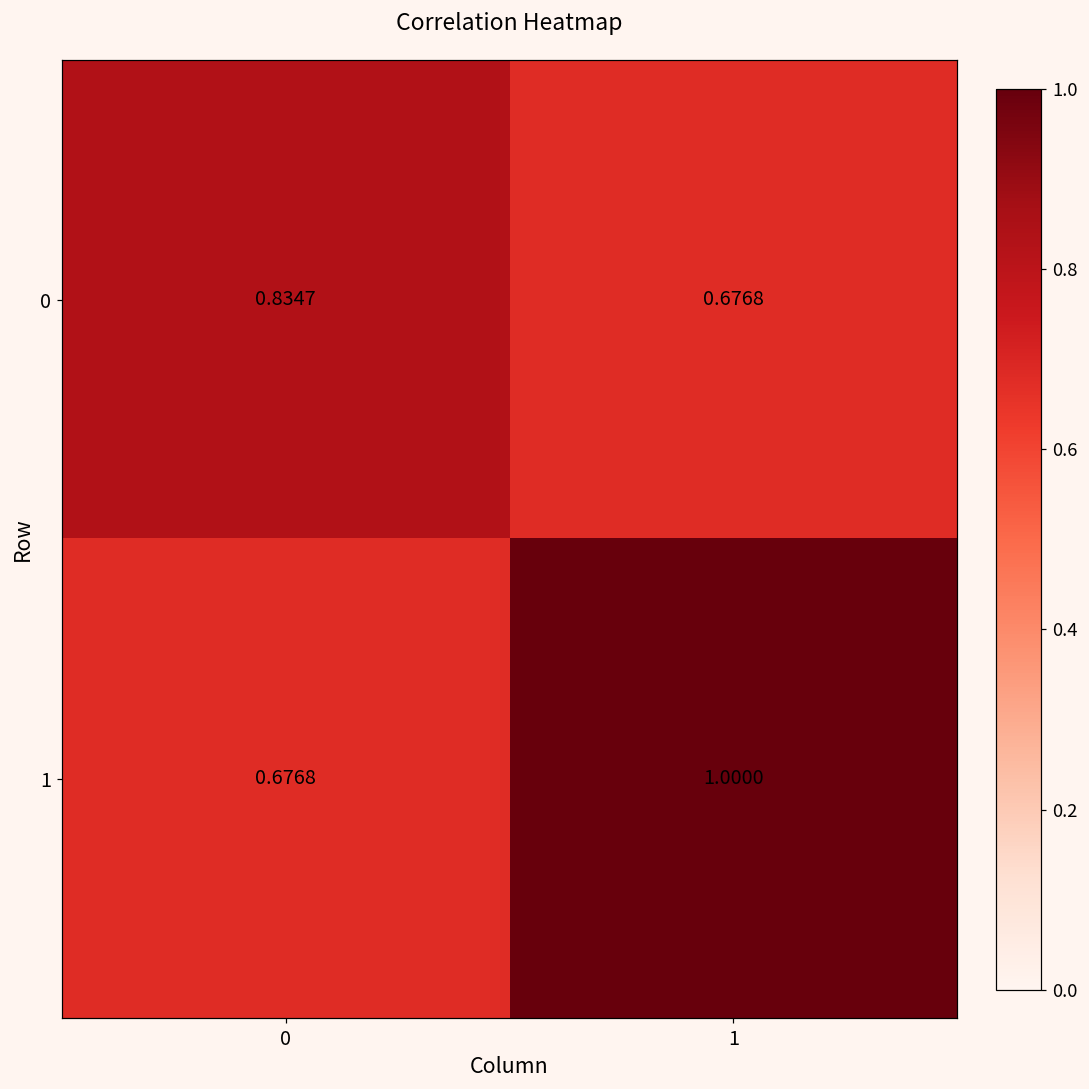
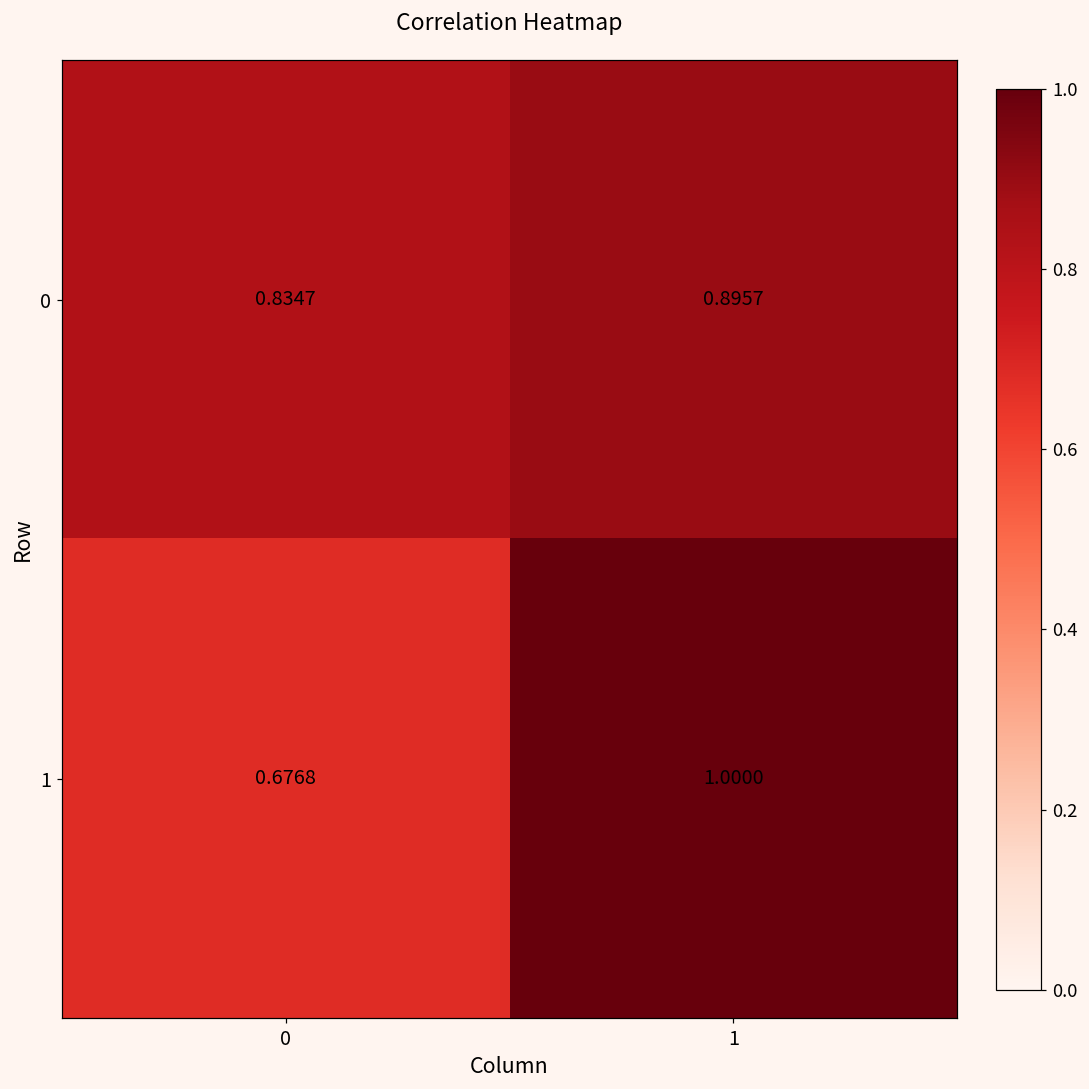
  {
    "0": {
      "0": 0.8347,
-     "1": 0.6768
+     "1": 0.8957
    },
    "1": {
      "0": 0.6768,
      "1": 1.0000
    }
  }
